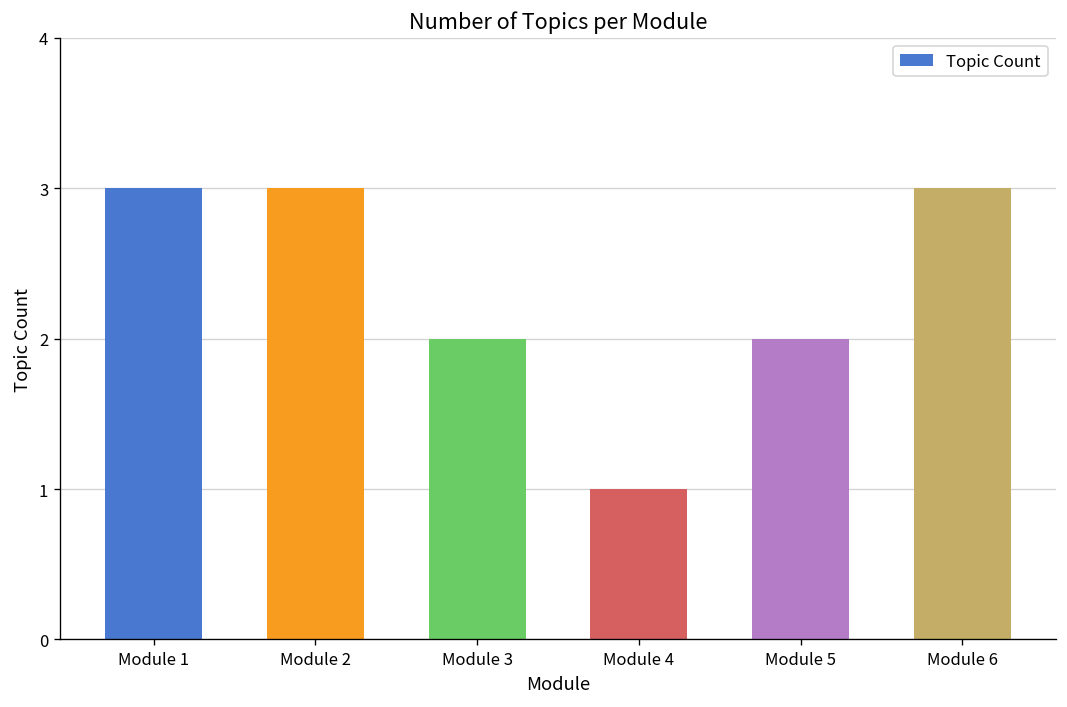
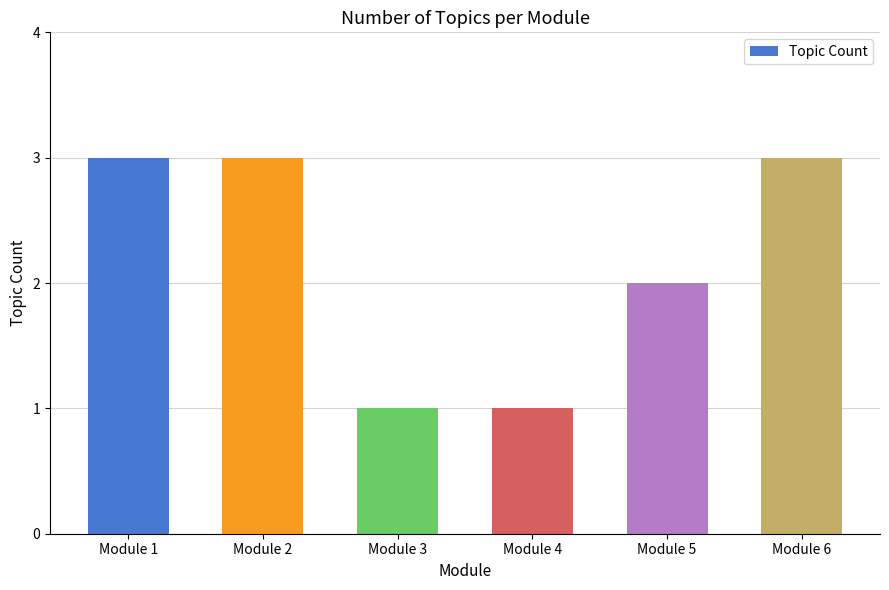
  {
    "Module 1": 3,
    "Module 2": 3,
-   "Module 3": 2,
+   "Module 3": 1,
    "Module 4": 1,
    "Module 5": 2,
    "Module 6": 3
  }
